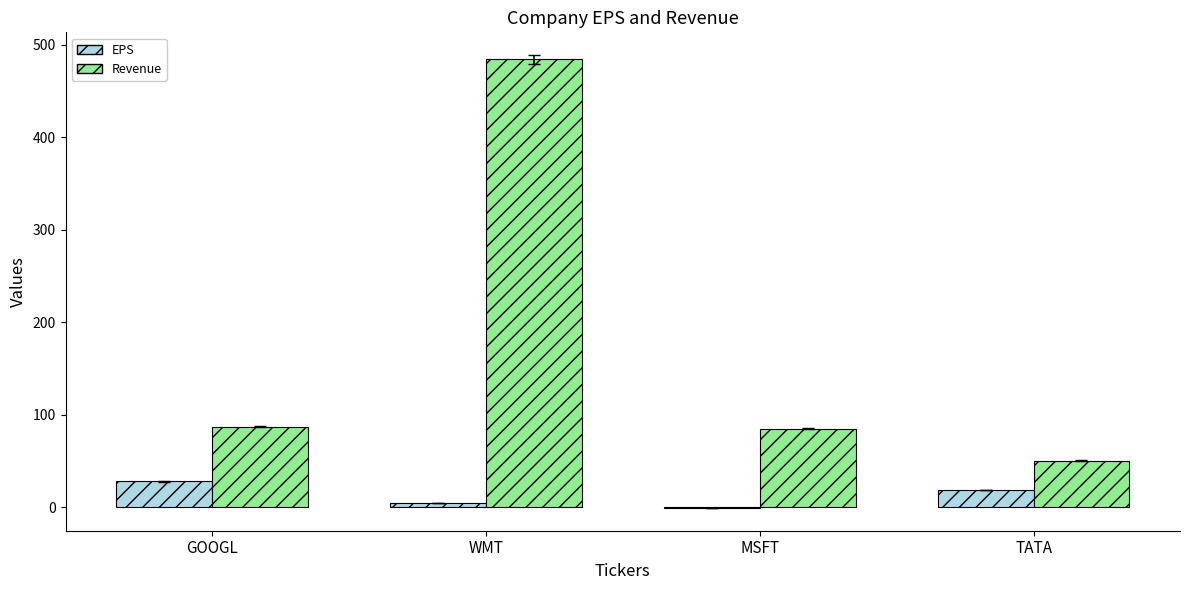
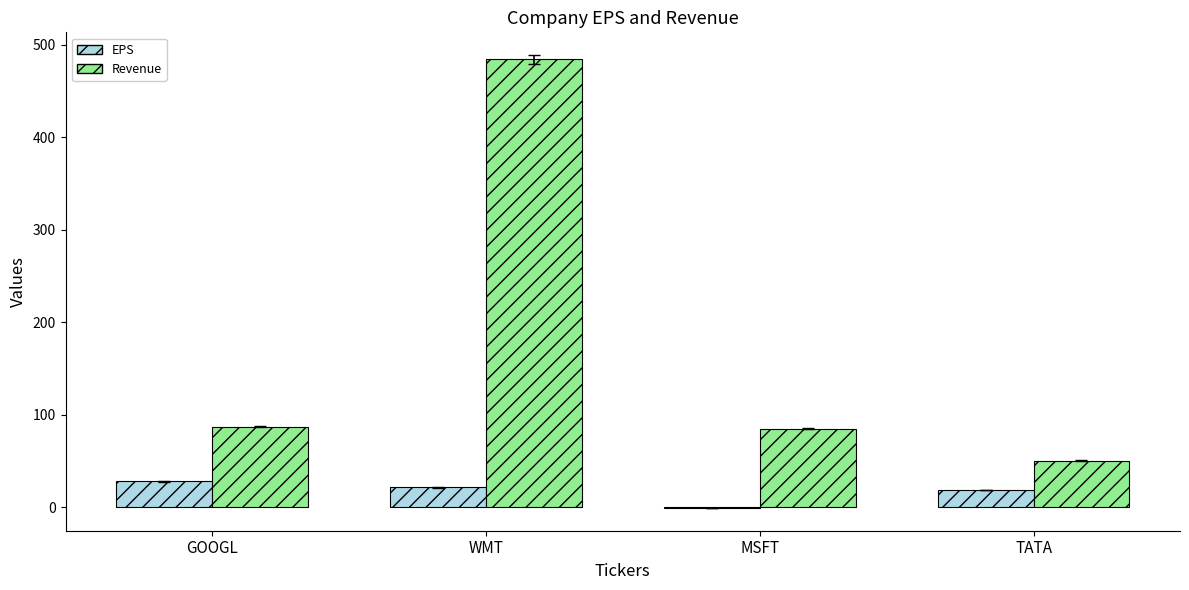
  {
    "EPS": {
      "GOOGL": 30,
-     "WMT": 0,
+     "WMT": 20,
      "TATA": 20
    },
    "Revenue": {
      "GOOGL": 90,
      "WMT": 480,
      "MSFT": 90,
      "TATA": 50
    }
  }
